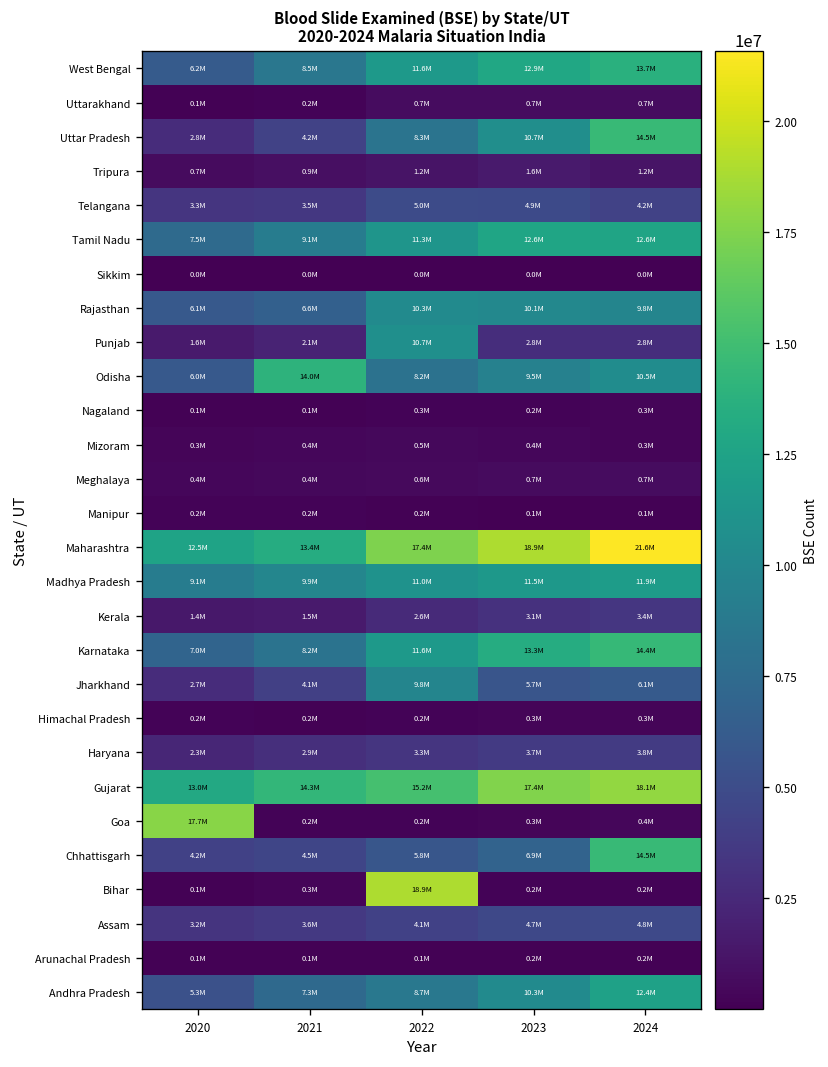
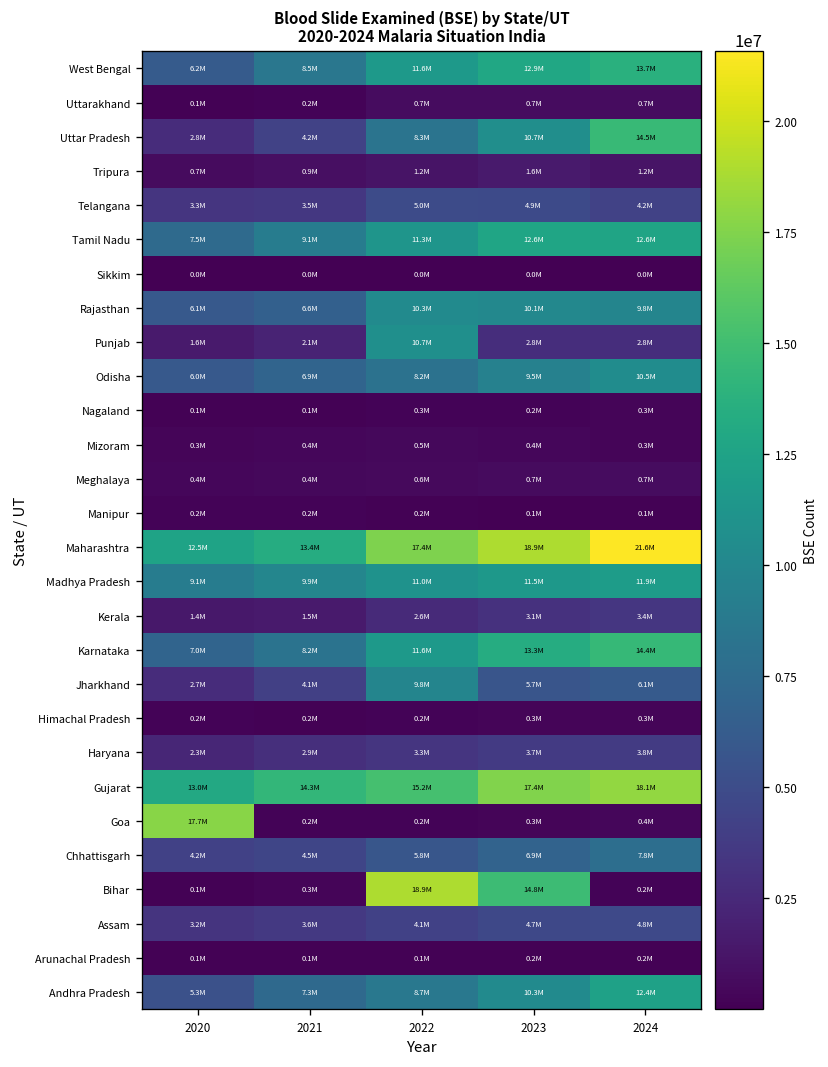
  {
    "West Bengal": {
      "2020": "6.2M",
      "2021": "8.5M",
      "2022": "11.6M",
      "2023": "12.9M",
      "2024": "13.7M"
    },
    "Uttarakhand": {
      "2020": "0.1M",
      "2021": "0.2M",
      "2022": "0.7M",
      "2023": "0.7M",
      "2024": "0.7M"
    },
    "Uttar Pradesh": {
      "2020": "2.8M",
      "2021": "4.2M",
      "2022": "8.3M",
      "2023": "10.7M",
      "2024": "14.5M"
    },
    "Tripura": {
      "2020": "0.7M",
      "2021": "0.9M",
      "2022": "1.2M",
      "2023": "1.6M",
      "2024": "1.2M"
    },
    "Telangana": {
      "2020": "3.3M",
      "2021": "3.5M",
      "2022": "5.0M",
      "2023": "4.9M",
      "2024": "4.2M"
    },
    "Tamil Nadu": {
      "2020": "7.5M",
      "2021": "9.1M",
      "2022": "11.3M",
      "2023": "12.6M",
      "2024": "12.6M"
    },
    "Sikkim": {
      "2020": "0.0M",
      "2021": "0.0M",
      "2022": "0.0M",
      "2023": "0.0M",
      "2024": "0.0M"
    },
    "Rajasthan": {
      "2020": "6.1M",
      "2021": "6.6M",
      "2022": "10.3M",
      "2023": "10.1M",
      "2024": "9.8M"
    },
    "Punjab": {
      "2020": "1.6M",
      "2021": "2.1M",
      "2022": "10.7M",
      "2023": "2.8M",
      "2024": "2.8M"
    },
    "Odisha": {
      "2020": "6.0M",
-     "2021": "14.0M",
+     "2021": "6.9M",
      "2022": "8.2M",
      "2023": "9.5M",
      "2024": "10.5M"
    },
    "Nagaland": {
      "2020": "0.1M",
      "2021": "0.1M",
      "2022": "0.3M",
      "2023": "0.2M",
      "2024": "0.3M"
    },
    "Mizoram": {
      "2020": "0.3M",
      "2021": "0.4M",
      "2022": "0.5M",
      "2023": "0.4M",
      "2024": "0.3M"
    },
    "Meghalaya": {
      "2020": "0.4M",
      "2021": "0.4M",
      "2022": "0.6M",
      "2023": "0.7M",
      "2024": "0.7M"
    },
    "Manipur": {
      "2020": "0.2M",
      "2021": "0.2M",
      "2022": "0.2M",
      "2023": "0.1M",
      "2024": "0.1M"
    },
    "Maharashtra": {
      "2020": "12.5M",
      "2021": "13.4M",
      "2022": "17.4M",
      "2023": "18.9M",
      "2024": "21.6M"
    },
    "Madhya Pradesh": {
      "2020": "9.1M",
      "2021": "9.9M",
      "2022": "11.0M",
      "2023": "11.5M",
      "2024": "11.9M"
    },
    "Kerala": {
      "2020": "1.4M",
      "2021": "1.5M",
      "2022": "2.6M",
      "2023": "3.1M",
      "2024": "3.4M"
    },
    "Karnataka": {
      "2020": "7.0M",
      "2021": "8.2M",
      "2022": "11.6M",
      "2023": "13.3M",
      "2024": "14.4M"
    },
    "Jharkhand": {
      "2020": "2.7M",
      "2021": "4.1M",
      "2022": "9.8M",
      "2023": "5.7M",
      "2024": "6.1M"
    },
    "Himachal Pradesh": {
      "2020": "0.2M",
      "2021": "0.2M",
      "2022": "0.2M",
      "2023": "0.3M",
      "2024": "0.3M"
    },
    "Haryana": {
      "2020": "2.3M",
      "2021": "2.9M",
      "2022": "3.3M",
      "2023": "3.7M",
      "2024": "3.8M"
    },
    "Gujarat": {
      "2020": "13.0M",
      "2021": "14.3M",
      "2022": "15.2M",
      "2023": "17.4M",
      "2024": "18.1M"
    },
    "Goa": {
      "2020": "17.7M",
      "2021": "0.2M",
      "2022": "0.2M",
      "2023": "0.3M",
      "2024": "0.4M"
    },
    "Chhattisgarh": {
      "2020": "4.2M",
      "2021": "4.5M",
      "2022": "5.8M",
      "2023": "6.9M",
-     "2024": "14.5M"
+     "2024": "7.8M"
    },
    "Bihar": {
      "2020": "0.1M",
      "2021": "0.3M",
      "2022": "18.9M",
-     "2023": "0.2M",
+     "2023": "14.8M",
      "2024": "0.2M"
    },
    "Assam": {
      "2020": "3.2M",
      "2021": "3.6M",
      "2022": "4.1M",
      "2023": "4.7M",
      "2024": "4.8M"
    },
    "Arunachal Pradesh": {
      "2020": "0.1M",
      "2021": "0.1M",
      "2022": "0.1M",
      "2023": "0.2M",
      "2024": "0.2M"
    },
    "Andhra Pradesh": {
      "2020": "5.3M",
      "2021": "7.3M",
      "2022": "8.7M",
      "2023": "10.3M",
      "2024": "12.4M"
    }
  }
